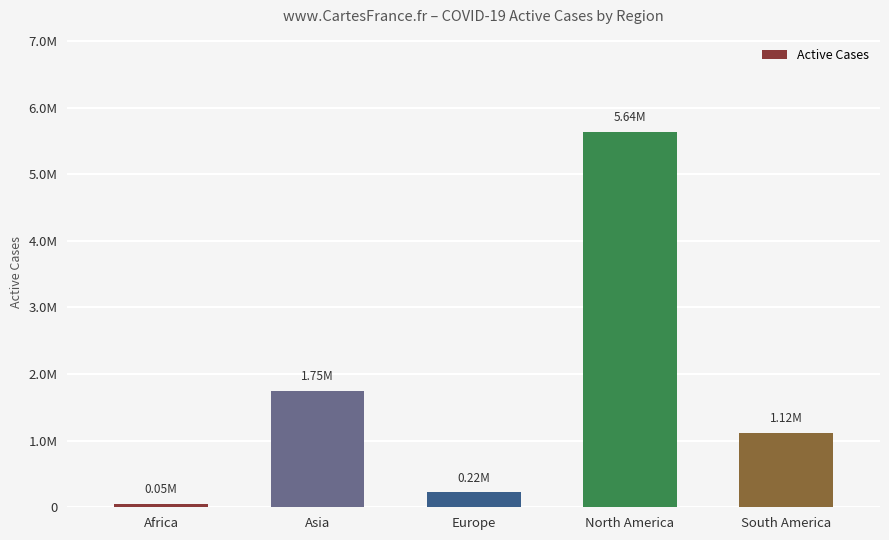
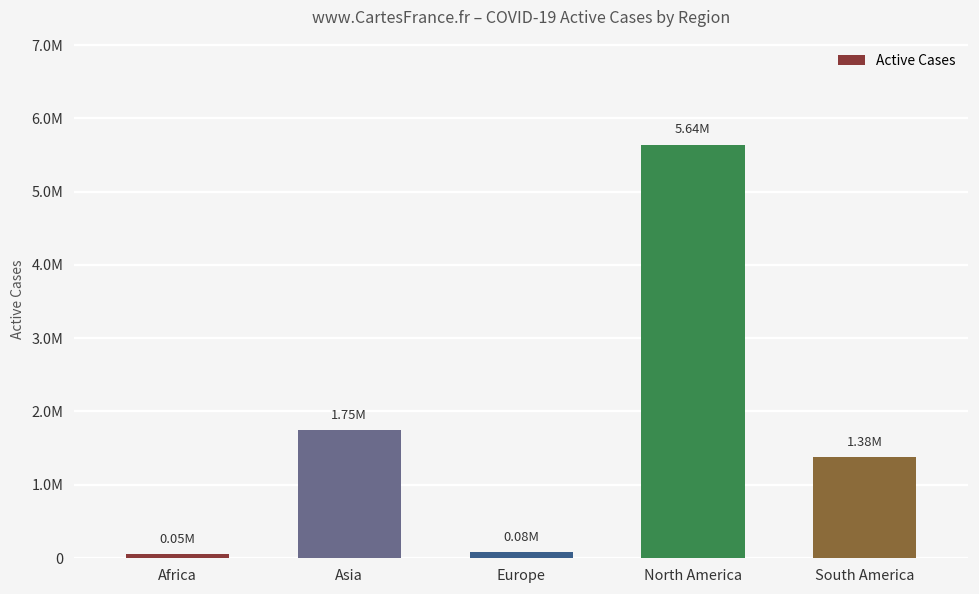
  {
    "Africa": "0.05M",
    "Asia": "1.75M",
-   "Europe": "0.22M",
+   "Europe": "0.08M",
    "North America": "5.64M",
-   "South America": "1.12M"
+   "South America": "1.38M"
  }
